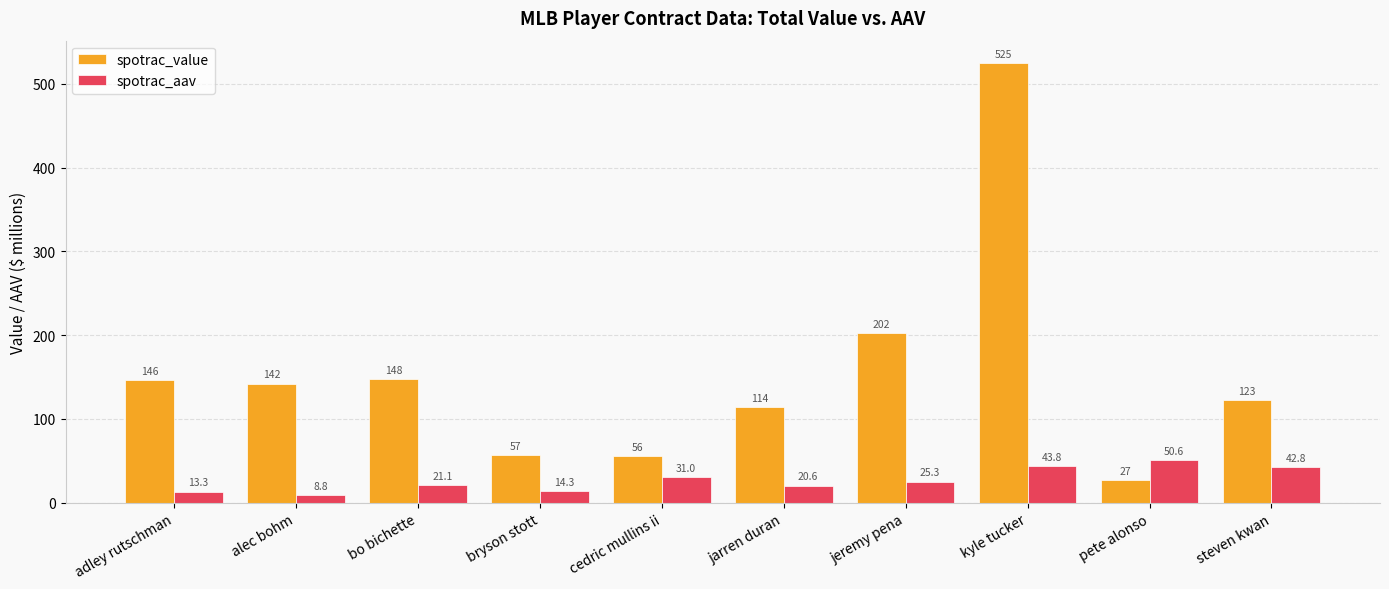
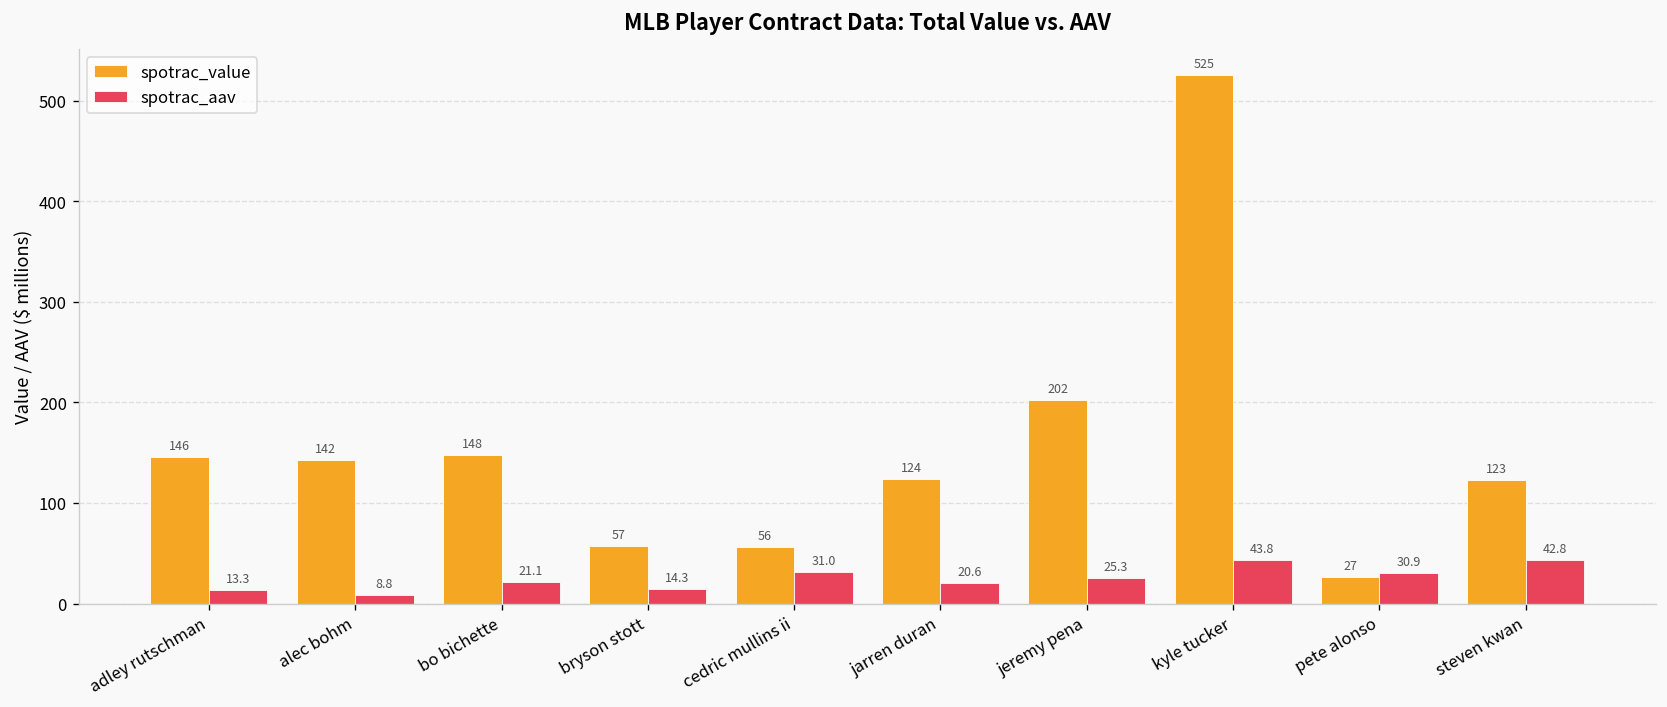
  {
    "spotrac_value": {
      "adley rutschman": 146,
      "alec bohm": 142,
      "bo bichette": 148,
      "bryson stott": 57,
      "cedric mullins ii": 56,
-     "jarren duran": 114,
+     "jarren duran": 124,
      "jeremy pena": 202,
      "kyle tucker": 525,
      "pete alonso": 27,
      "steven kwan": 123
    },
    "spotrac_aav": {
      "adley rutschman": 13.3,
      "alec bohm": 8.8,
      "bo bichette": 21.1,
      "bryson stott": 14.3,
      "cedric mullins ii": 31.0,
      "jarren duran": 20.6,
      "jeremy pena": 25.3,
      "kyle tucker": 43.8,
-     "pete alonso": 50.6,
+     "pete alonso": 30.9,
      "steven kwan": 42.8
    }
  }
